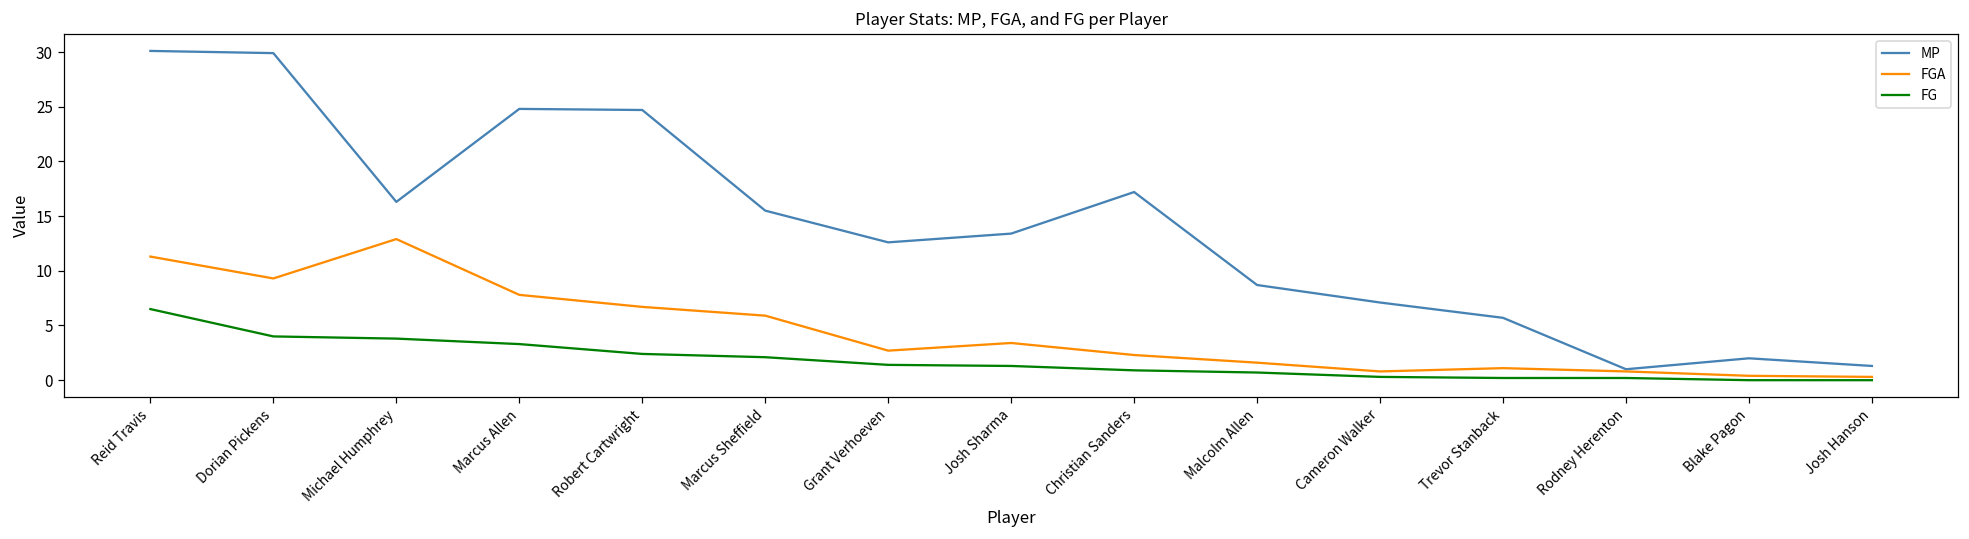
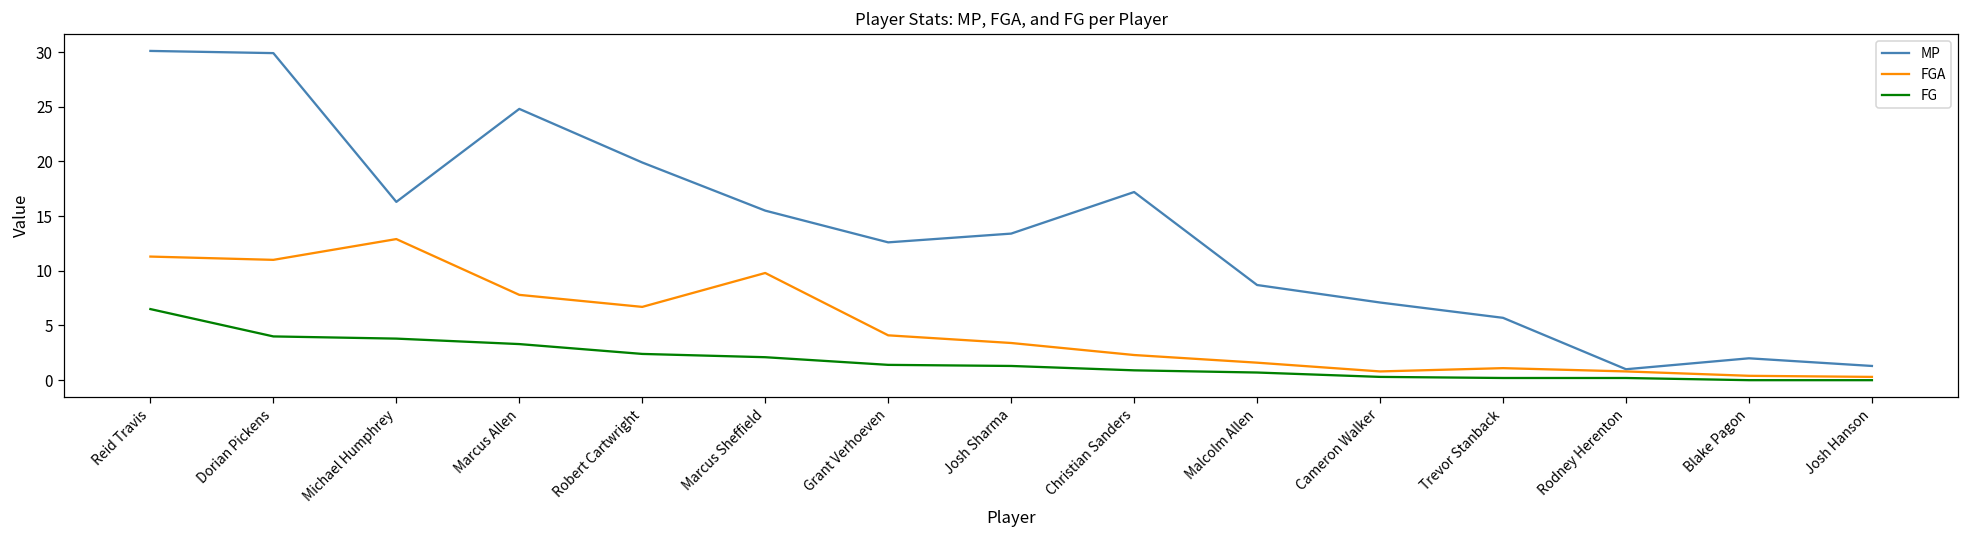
  {
    "MP": {
      "Reid Travis": 30,
      "Dorian Pickens": 30,
      "Michael Humphrey": 16,
      "Marcus Allen": 25,
-     "Robert Cartwright": 25,
+     "Robert Cartwright": 20,
      "Marcus Sheffield": 16,
      "Grant Verhoeven": 13,
      "Josh Sharma": 13,
      "Christian Sanders": 17,
      "Malcolm Allen": 9,
      "Cameron Walker": 7,
      "Trevor Stanback": 6,
      "Blake Pagon": 2,
      "Josh Hanson": 1
    },
    "FGA": {
      "Reid Travis": 11,
-     "Dorian Pickens": 9,
+     "Dorian Pickens": 11,
      "Michael Humphrey": 13,
      "Marcus Allen": 8,
      "Robert Cartwright": 7,
-     "Marcus Sheffield": 6,
-     "Grant Verhoeven": 3,
+     "Marcus Sheffield": 10,
+     "Grant Verhoeven": 4,
      "Josh Sharma": 3,
      "Christian Sanders": 2,
      "Malcolm Allen": 2,
      "Cameron Walker": 1,
      "Trevor Stanback": 1,
      "Blake Pagon": 0,
      "Josh Hanson": 0
    },
    "FG": {
      "Reid Travis": 7,
      "Dorian Pickens": 4,
      "Michael Humphrey": 4,
      "Marcus Allen": 3,
      "Robert Cartwright": 2,
      "Marcus Sheffield": 2,
      "Grant Verhoeven": 1,
      "Josh Sharma": 1,
      "Christian Sanders": 1,
      "Malcolm Allen": 1,
      "Cameron Walker": 0,
      "Trevor Stanback": 0,
      "Rodney Herenton": 0,
      "Blake Pagon": 0,
      "Josh Hanson": 0
    }
  }
